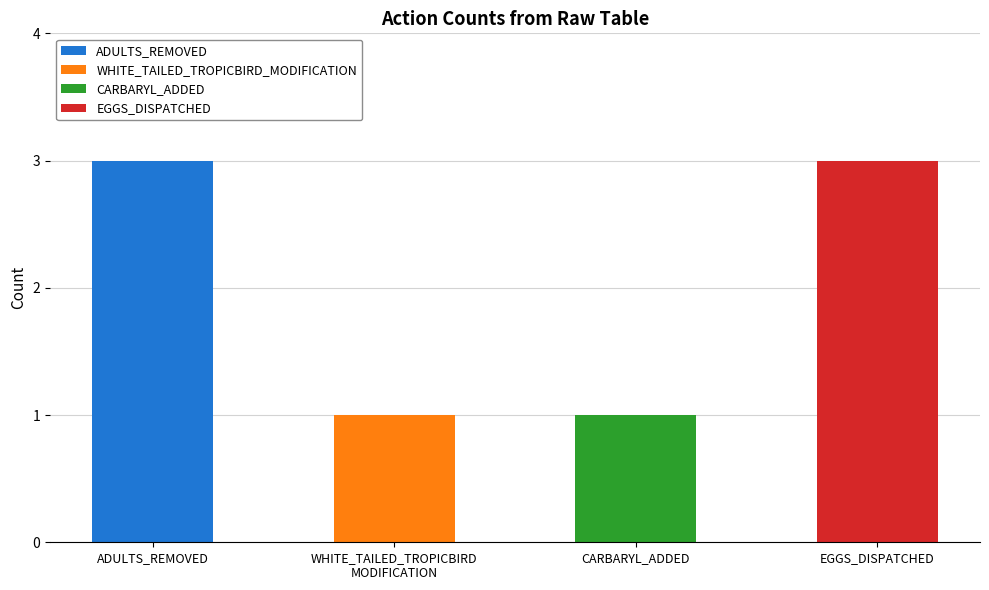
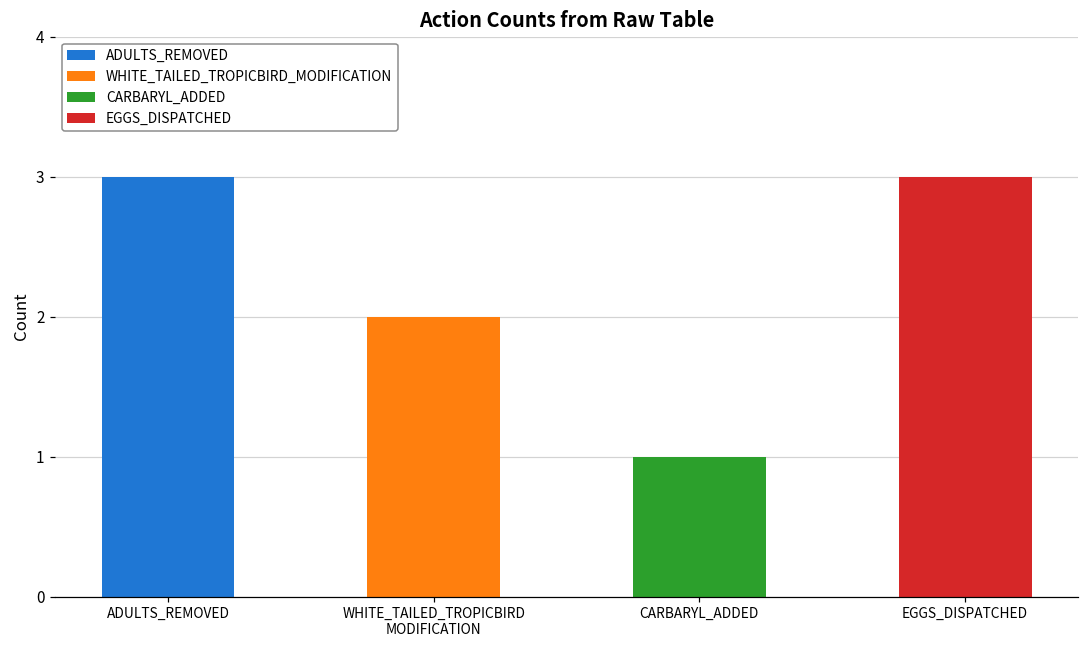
  {
    "ADULTS_REMOVED": 3,
-   "WHITE_TAILED_TROPICBIRD MODIFICATION": 1,
+   "WHITE_TAILED_TROPICBIRD MODIFICATION": 2,
    "CARBARYL_ADDED": 1,
    "EGGS_DISPATCHED": 3
  }
